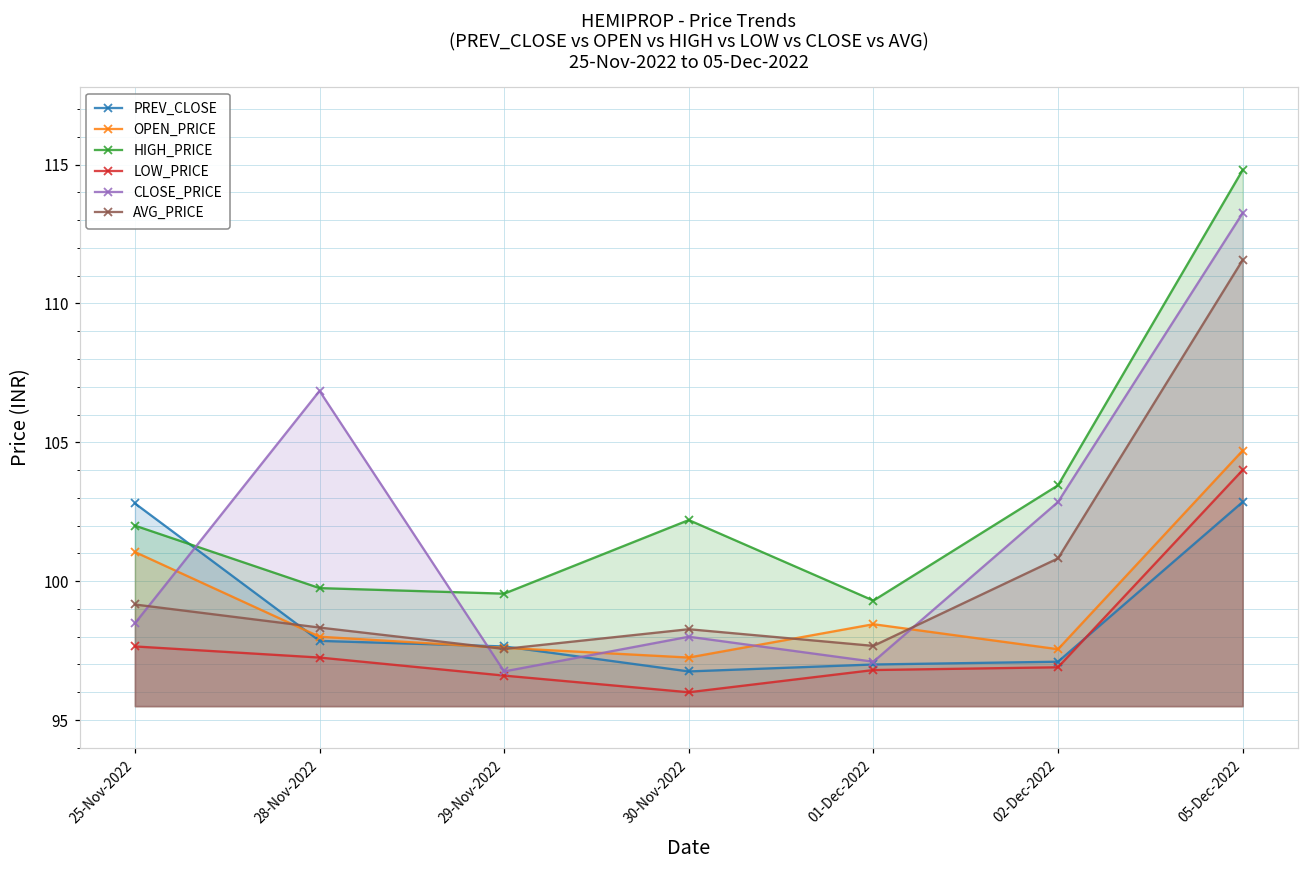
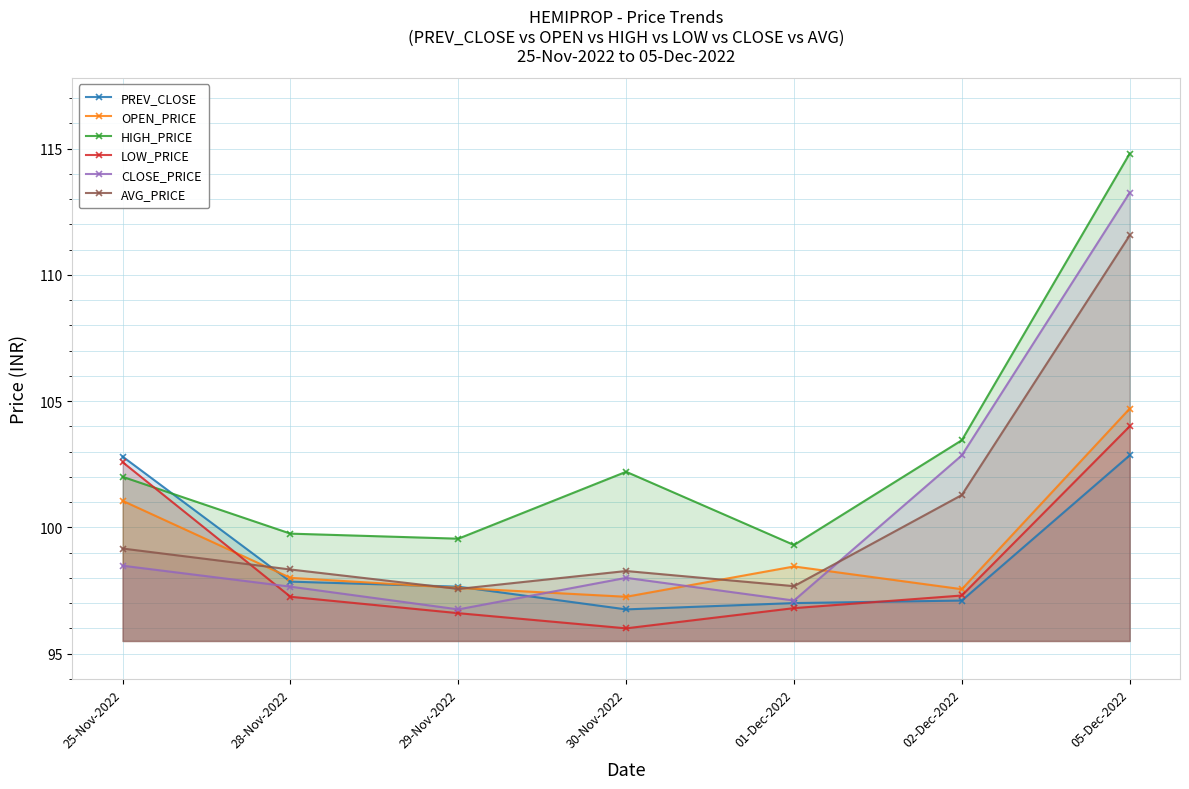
  {
    "PREV_CLOSE": {
      "25-Nov-2022": 102.8,
      "28-Nov-2022": 97.9,
      "30-Nov-2022": 96.8,
      "01-Dec-2022": 97.0,
      "02-Dec-2022": 97.1,
      "05-Dec-2022": 102.9
    },
    "OPEN_PRICE": {
      "25-Nov-2022": 101.1,
      "28-Nov-2022": 98.0,
      "30-Nov-2022": 97.3,
      "01-Dec-2022": 98.5,
      "02-Dec-2022": 97.6,
      "05-Dec-2022": 104.7
    },
    "HIGH_PRICE": {
      "25-Nov-2022": 102.0,
      "28-Nov-2022": 99.8,
      "29-Nov-2022": 99.6,
      "30-Nov-2022": 102.2,
      "01-Dec-2022": 99.3,
      "02-Dec-2022": 103.5,
      "05-Dec-2022": 114.8
    },
    "LOW_PRICE": {
-     "25-Nov-2022": 97.7,
+     "25-Nov-2022": 102.6,
      "28-Nov-2022": 97.3,
      "29-Nov-2022": 96.6,
      "30-Nov-2022": 96.0,
      "01-Dec-2022": 96.8,
-     "02-Dec-2022": 96.9,
+     "02-Dec-2022": 97.3,
      "05-Dec-2022": 104.0
    },
    "CLOSE_PRICE": {
      "25-Nov-2022": 98.5,
-     "28-Nov-2022": 106.9,
+     "28-Nov-2022": 97.7,
      "29-Nov-2022": 96.8,
      "30-Nov-2022": 98.0,
      "01-Dec-2022": 97.1,
      "02-Dec-2022": 102.9,
      "05-Dec-2022": 113.3
    },
    "AVG_PRICE": {
      "25-Nov-2022": 99.2,
      "28-Nov-2022": 98.3,
      "30-Nov-2022": 98.3,
      "01-Dec-2022": 97.7,
-     "02-Dec-2022": 100.8,
+     "02-Dec-2022": 101.3,
      "05-Dec-2022": 111.6
    }
  }
